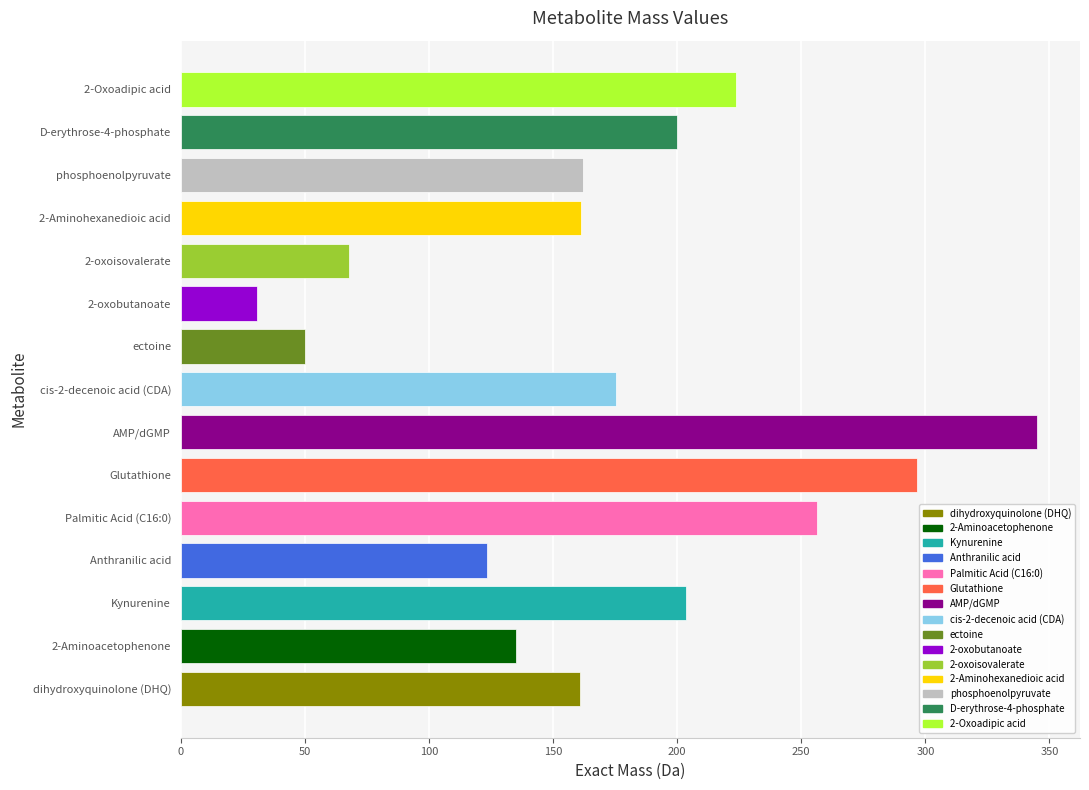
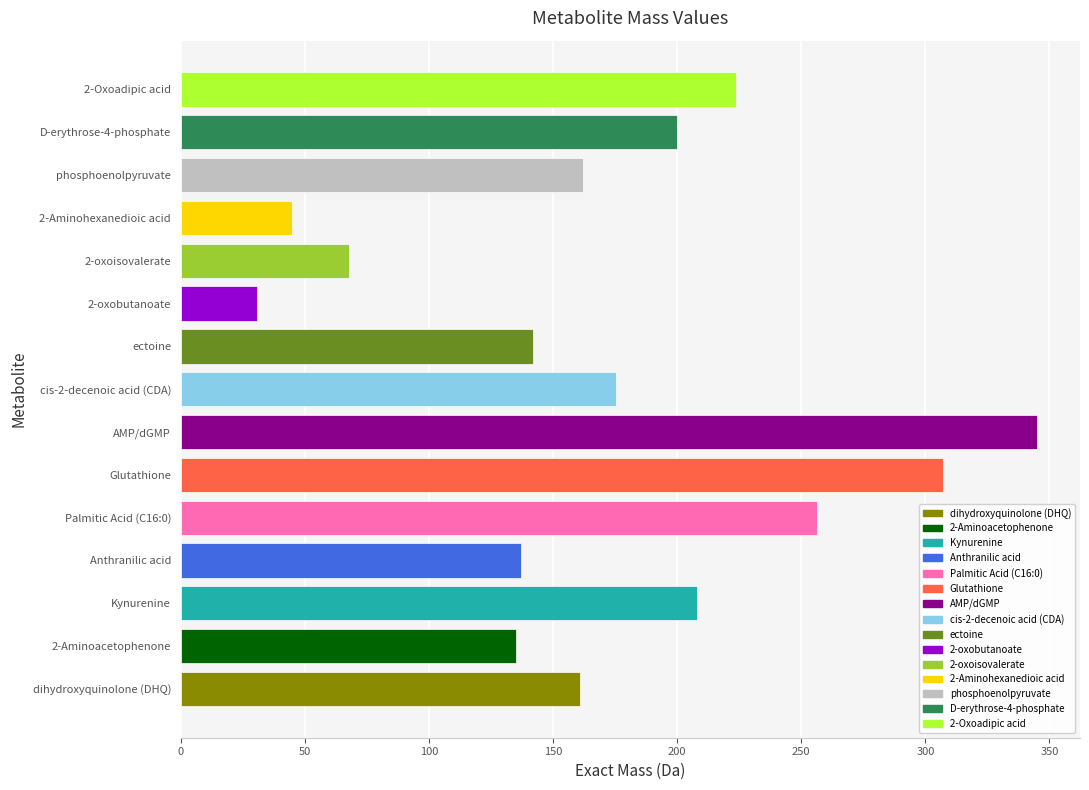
  {
    "2-Oxoadipic acid": 224,
    "D-erythrose-4-phosphate": 200,
    "phosphoenolpyruvate": 162,
-   "2-Aminohexanedioic acid": 161,
+   "2-Aminohexanedioic acid": 45,
    "2-oxoisovalerate": 68,
    "2-oxobutanoate": 31,
-   "ectoine": 50,
+   "ectoine": 142,
    "cis-2-decenoic acid (CDA)": 175,
    "AMP/dGMP": 345,
-   "Glutathione": 297,
+   "Glutathione": 307,
    "Palmitic Acid (C16:0)": 256,
-   "Anthranilic acid": 123,
-   "Kynurenine": 204,
+   "Anthranilic acid": 137,
+   "Kynurenine": 208,
    "2-Aminoacetophenone": 135,
    "dihydroxyquinolone (DHQ)": 161
  }
